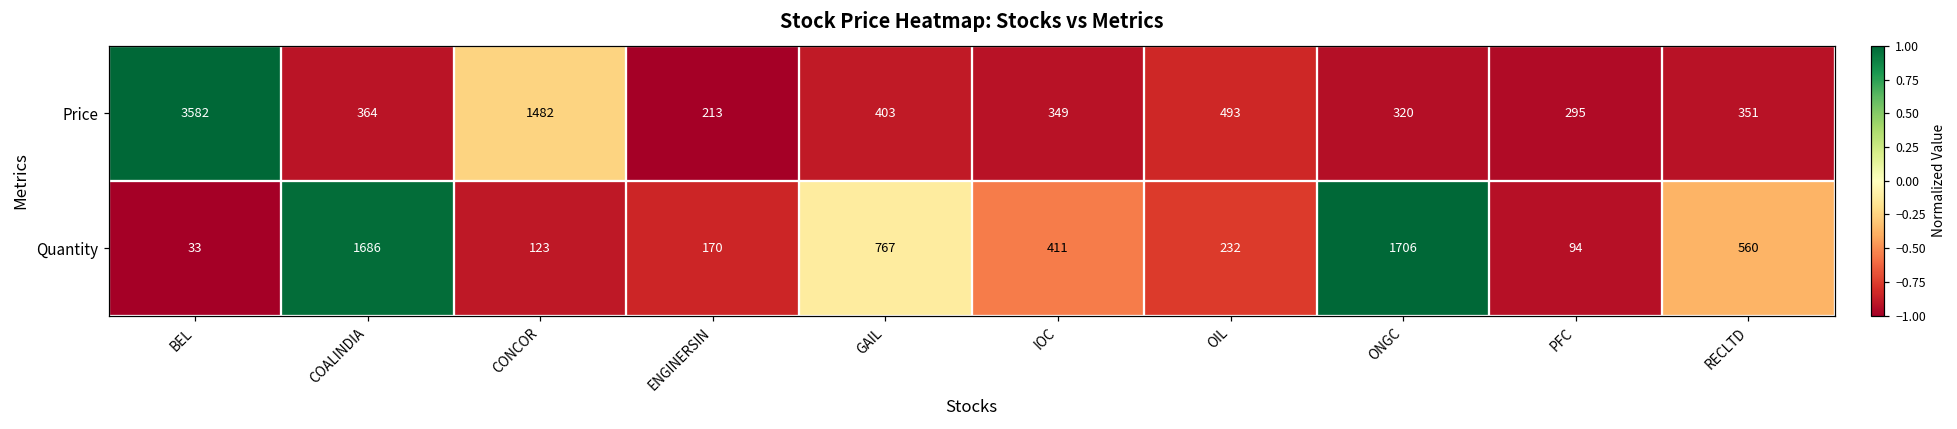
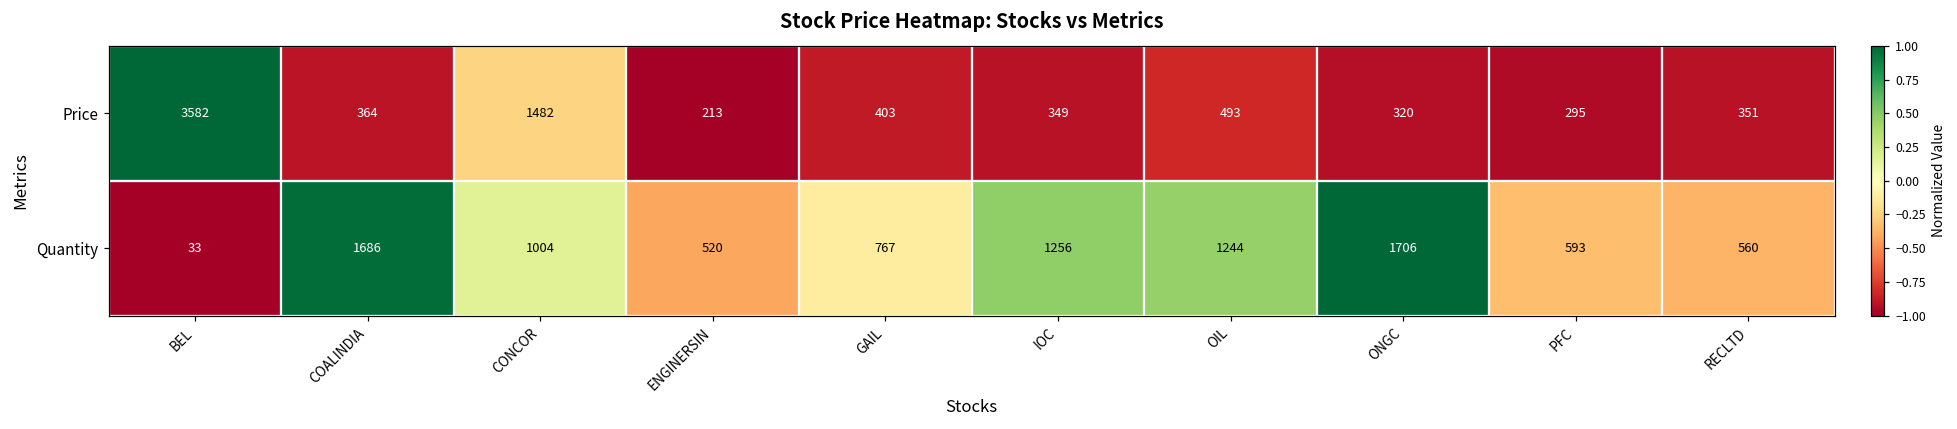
  {
    "Price": {
      "BEL": 3582,
      "COALINDIA": 364,
      "CONCOR": 1482,
      "ENGINERSIN": 213,
      "GAIL": 403,
      "IOC": 349,
      "OIL": 493,
      "ONGC": 320,
      "PFC": 295,
      "RECLTD": 351
    },
    "Quantity": {
      "BEL": 33,
      "COALINDIA": 1686,
-     "CONCOR": 123,
-     "ENGINERSIN": 170,
+     "CONCOR": 1004,
+     "ENGINERSIN": 520,
      "GAIL": 767,
-     "IOC": 411,
-     "OIL": 232,
+     "IOC": 1256,
+     "OIL": 1244,
      "ONGC": 1706,
-     "PFC": 94,
+     "PFC": 593,
      "RECLTD": 560
    }
  }
